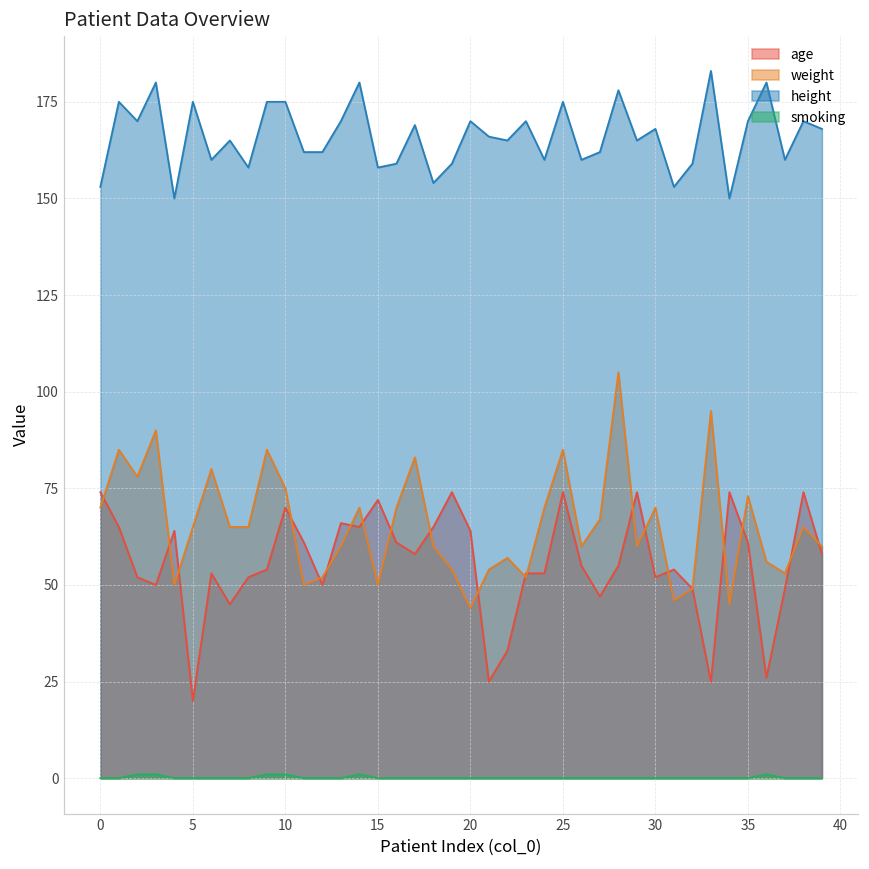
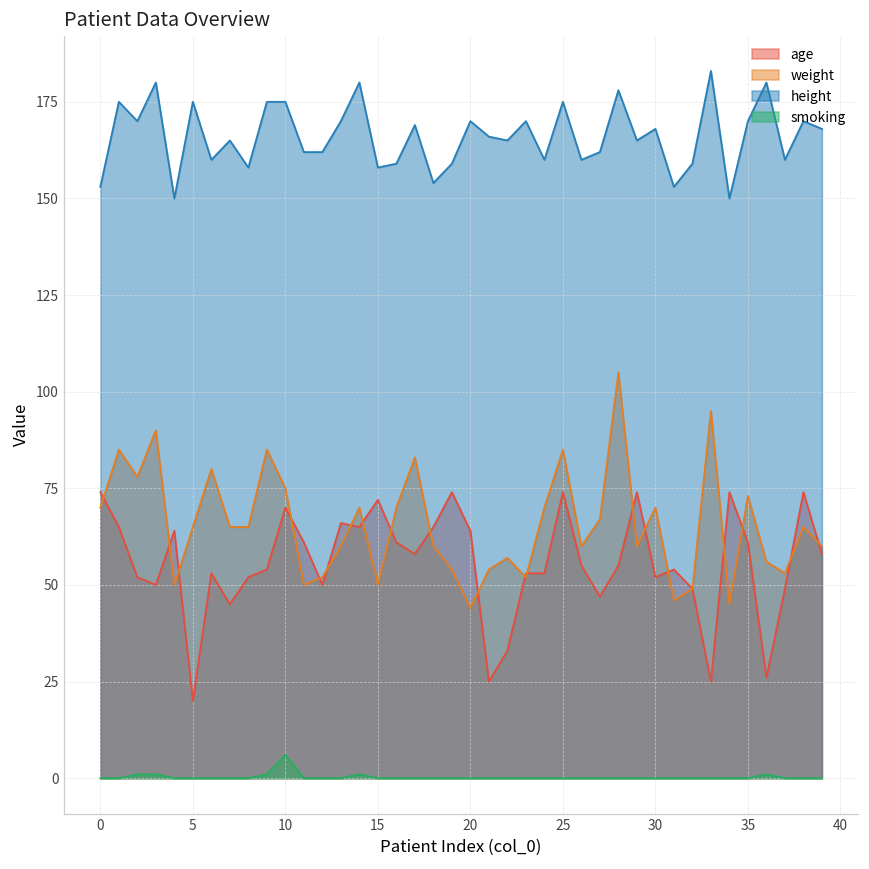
  {
    "height": {
      "0": 153,
      "5": 175,
      "10": 175,
      "15": 158,
      "20": 170,
      "25": 175,
      "30": 168,
      "35": 170
    },
    "smoking": {
      "0": 0,
      "5": 0,
-     "10": 1,
+     "10": 6,
      "15": 0,
      "20": 0,
      "25": 0,
      "30": 0,
      "35": 0
    }
  }
